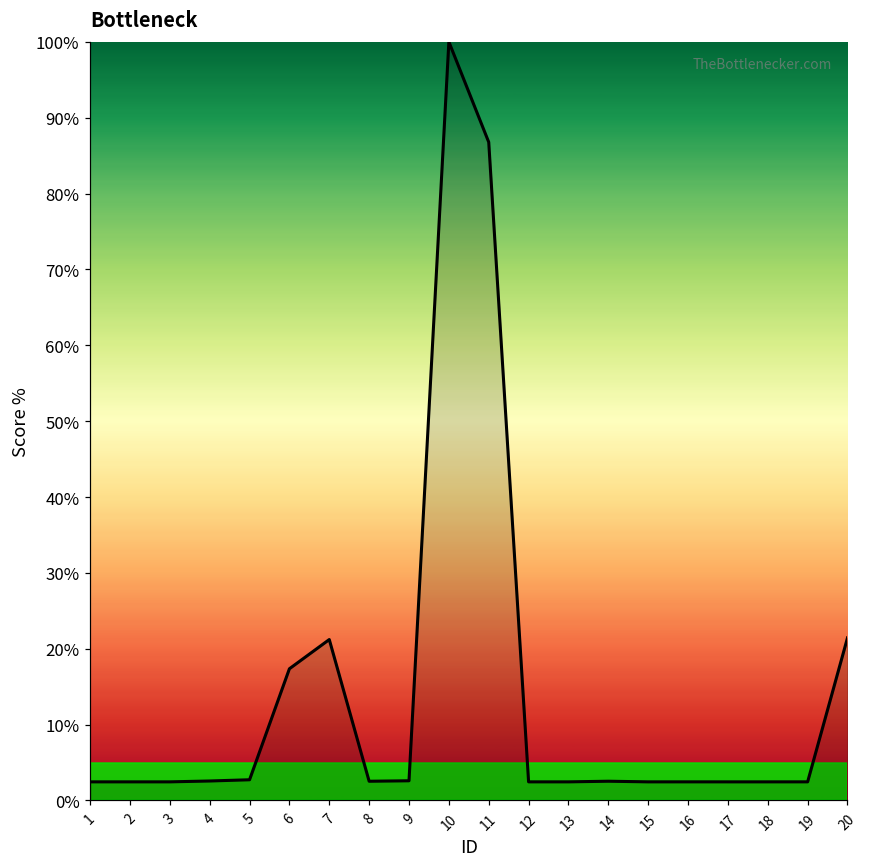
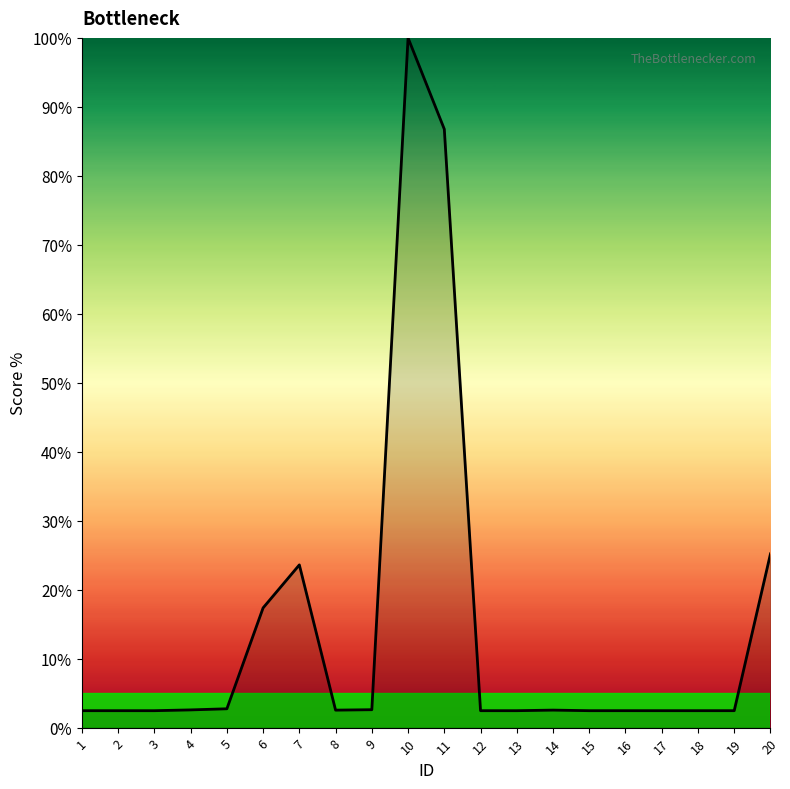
  {
    "6": "17%",
-   "7": "21%",
+   "7": "24%",
    "10": "100%",
    "11": "87%",
-   "20": "21%"
+   "20": "25%"
  }
